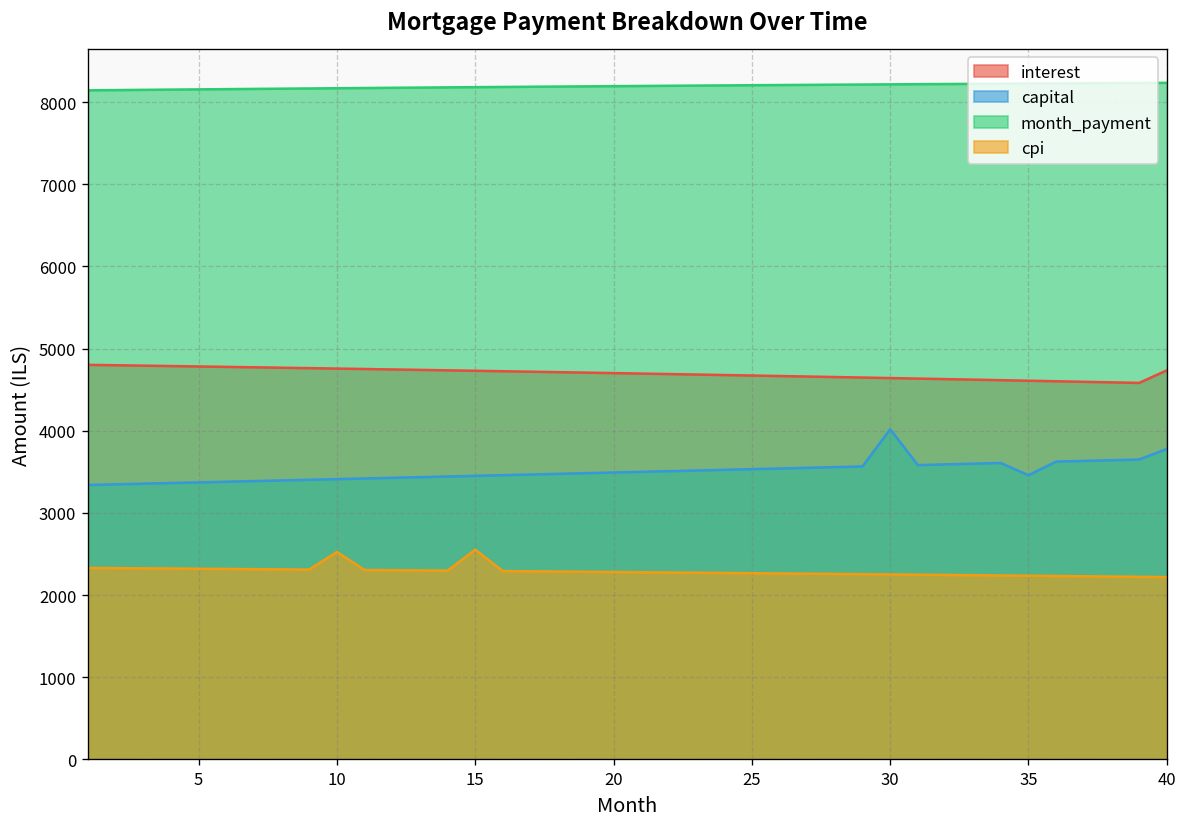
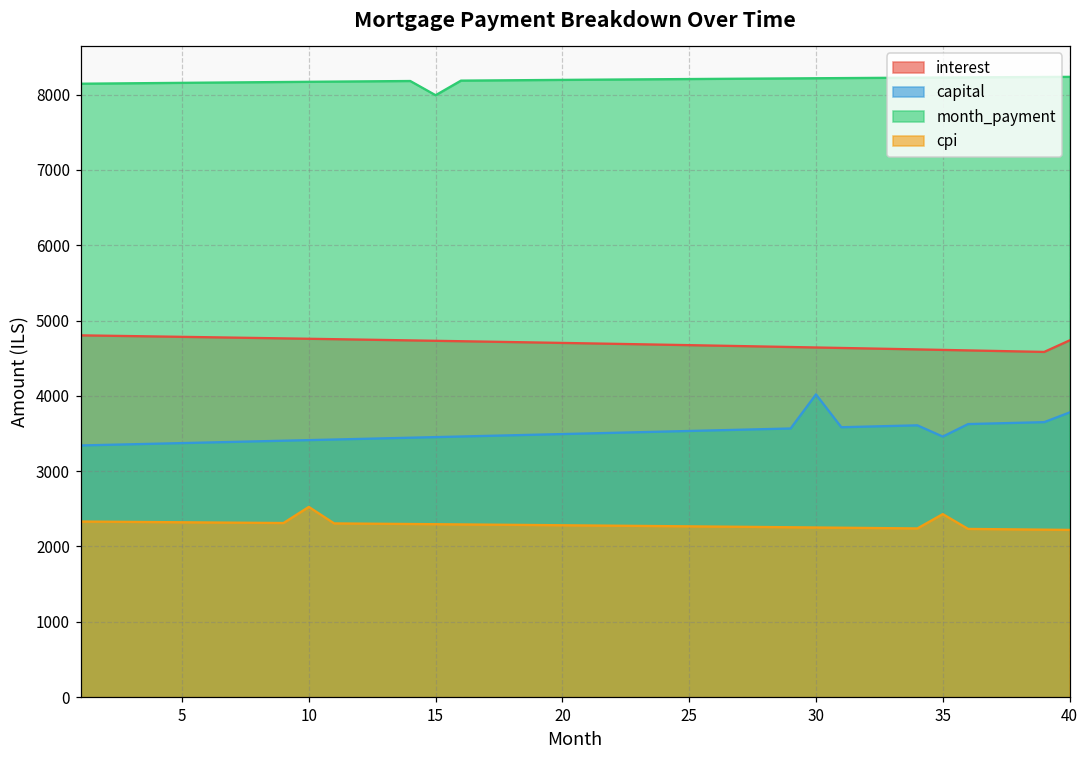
  {
    "interest": {
      "5": 4800,
      "10": 4800,
      "15": 4700,
      "20": 4700,
      "25": 4700,
      "30": 4600,
      "35": 4600,
      "40": 4700
    },
    "capital": {
      "5": 3400,
      "10": 3400,
      "15": 3500,
      "20": 3500,
      "25": 3500,
      "30": 4000,
      "35": 3500,
      "40": 3800
    },
    "month_payment": {
      "5": 8200,
      "10": 8200,
-     "15": 8200,
+     "15": 8000,
      "20": 8200,
      "25": 8200,
      "30": 8200,
      "40": 8200
    },
    "cpi": {
      "5": 2300,
      "10": 2500,
-     "15": 2600,
+     "15": 2300,
      "20": 2300,
      "25": 2300,
      "30": 2300,
-     "35": 2200,
+     "35": 2400,
      "40": 2200
    }
  }
